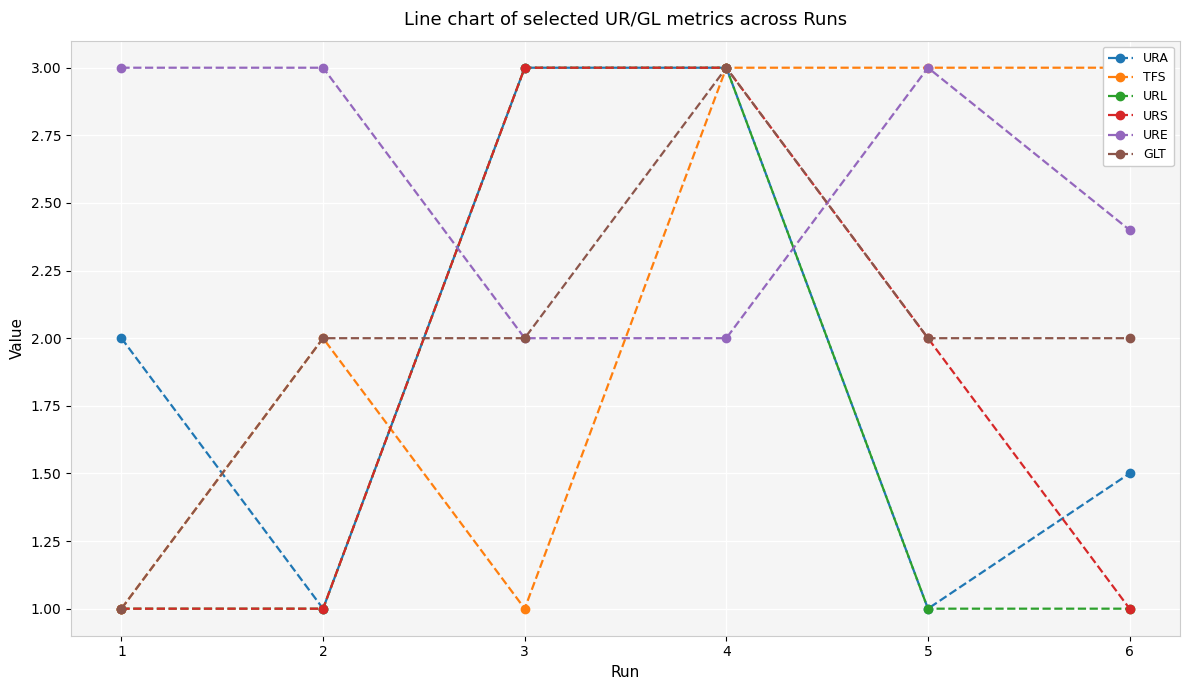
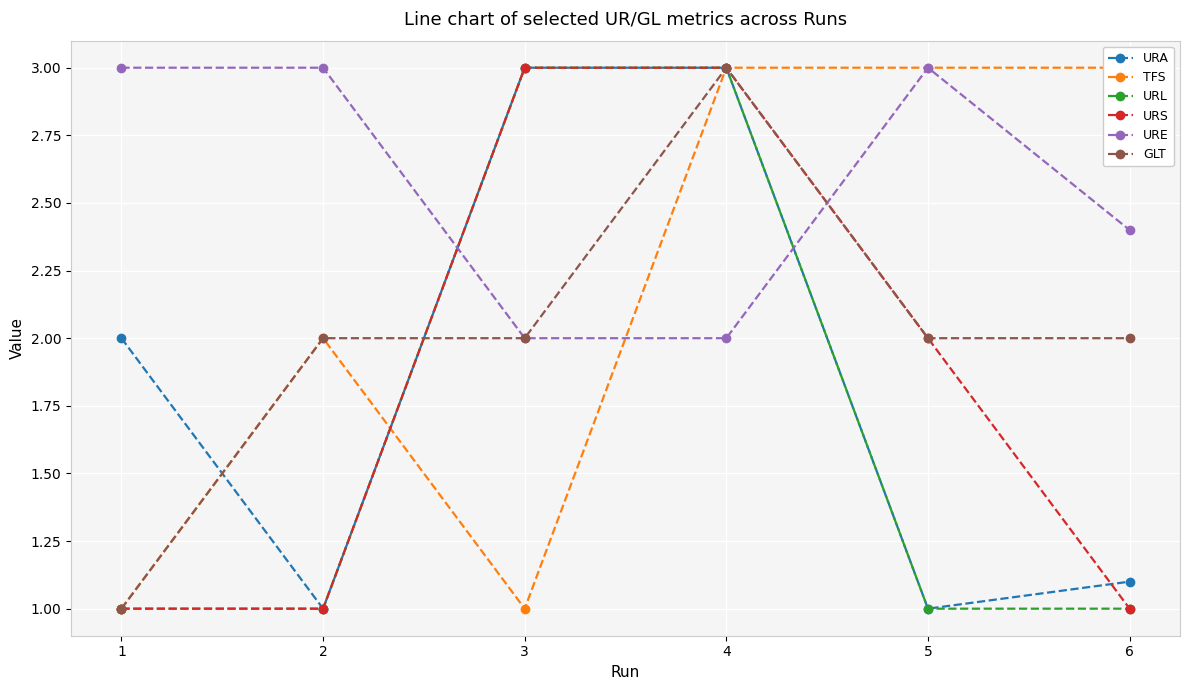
  {
    "URA": {
      "1": 2.0,
-     "6": 1.5
+     "6": 1.1
    },
    "TFS": {
      "3": 1.0
    },
    "URE": {
      "1": 3.0,
      "2": 3.0,
      "4": 2.0,
      "6": 2.4
    },
    "GLT": {
      "6": 2.0
    }
  }
